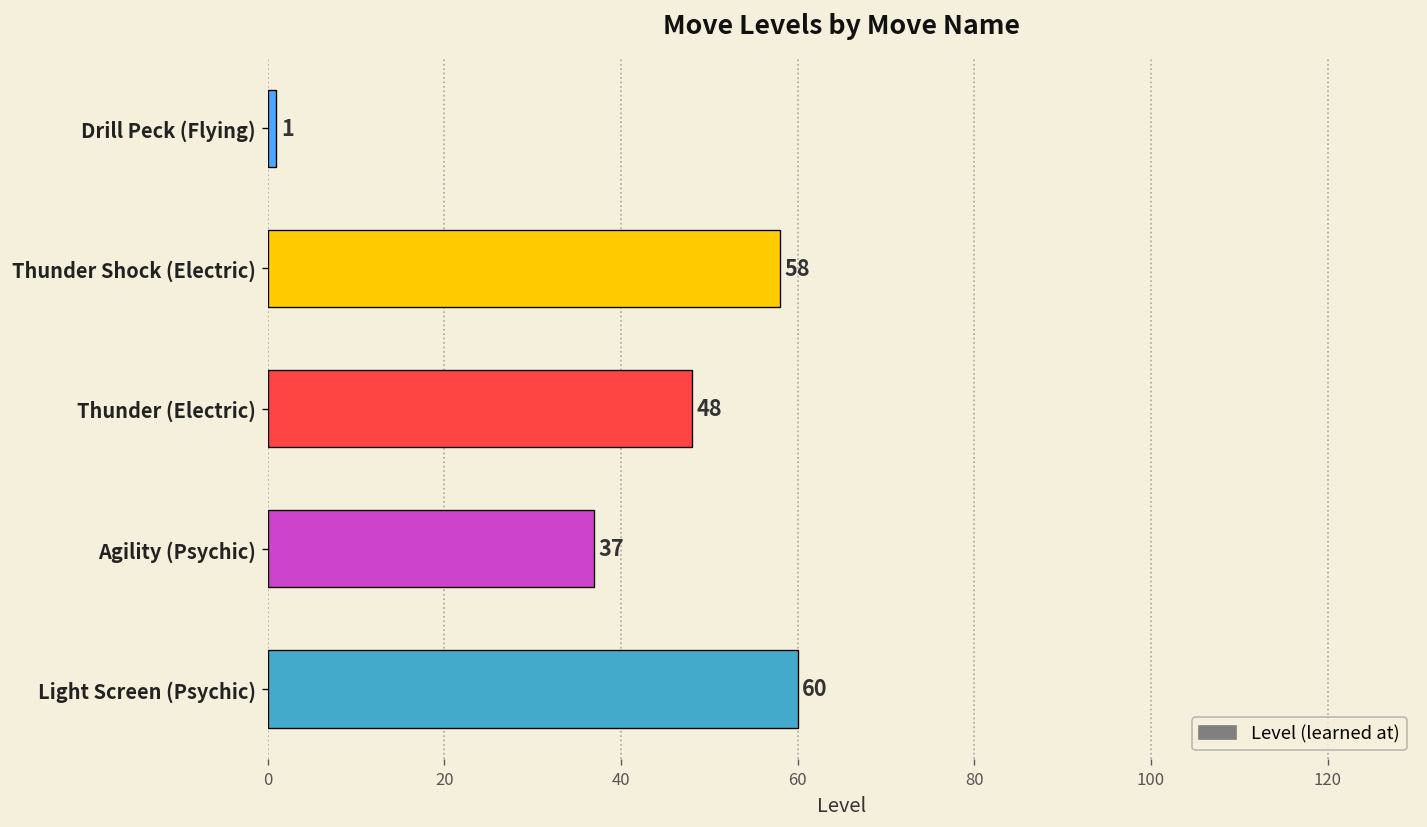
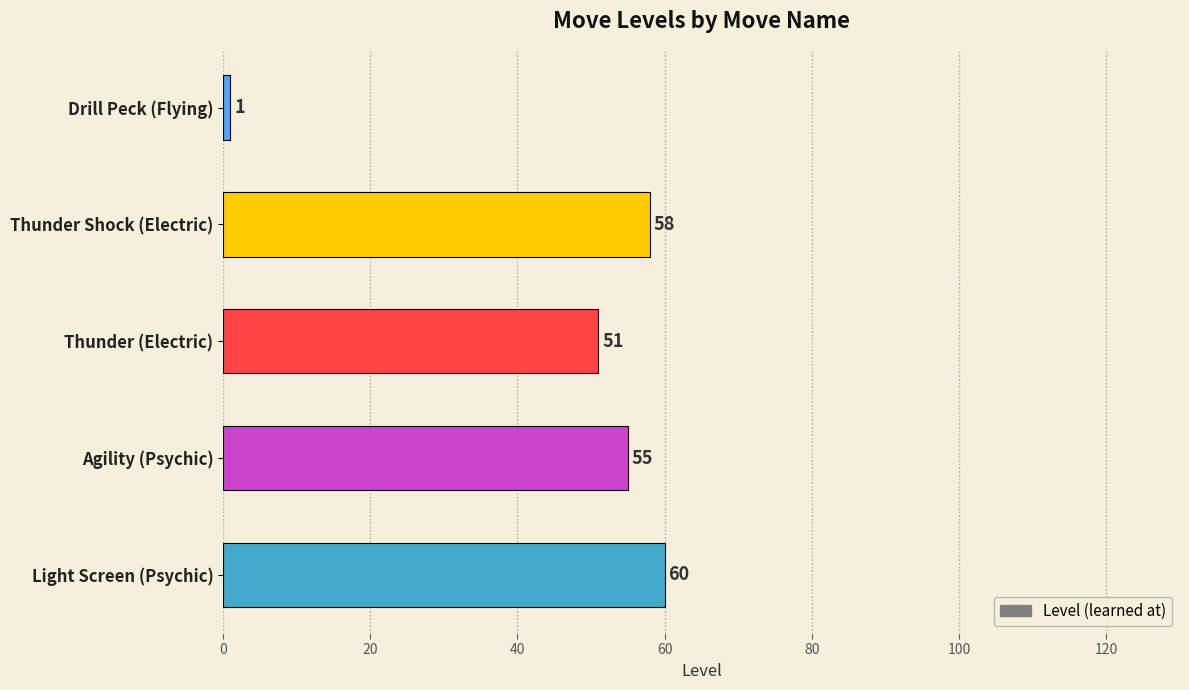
  {
    "Drill Peck (Flying)": 1,
    "Thunder Shock (Electric)": 58,
-   "Thunder (Electric)": 48,
-   "Agility (Psychic)": 37,
+   "Thunder (Electric)": 51,
+   "Agility (Psychic)": 55,
    "Light Screen (Psychic)": 60
  }
